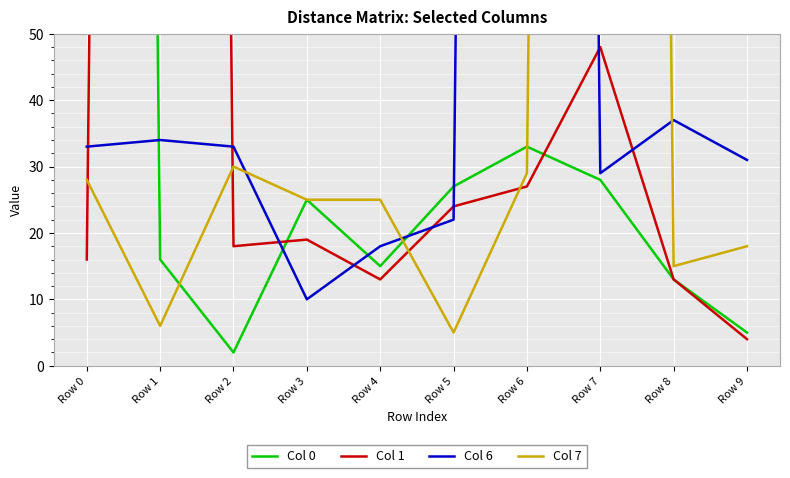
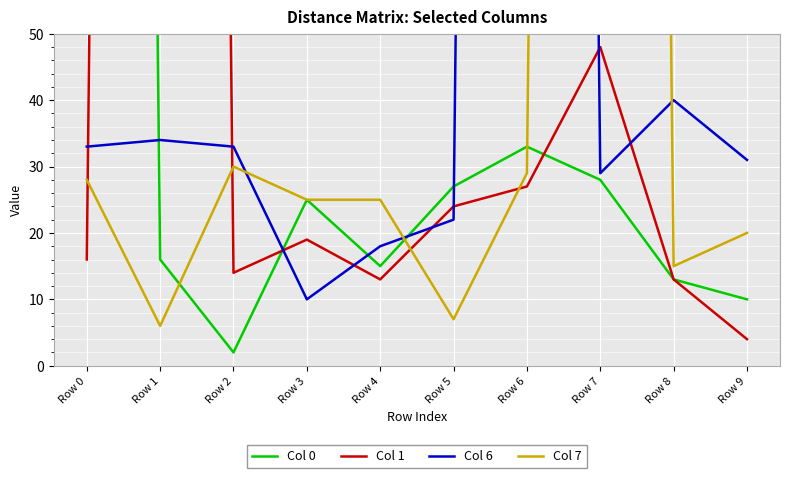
  {
    "Col 0": {
      "Row 1": 16,
      "Row 2": 2,
      "Row 4": 15,
      "Row 5": 27,
      "Row 6": 33,
      "Row 7": 28,
-     "Row 9": 5
+     "Row 9": 10
    },
    "Col 1": {
      "Row 0": 16,
-     "Row 2": 18,
+     "Row 2": 14,
      "Row 3": 19,
      "Row 4": 13,
      "Row 5": 24,
      "Row 6": 27,
      "Row 7": 48,
      "Row 9": 4
    },
    "Col 6": {
      "Row 0": 33,
      "Row 1": 34,
      "Row 2": 33,
      "Row 3": 10,
      "Row 4": 18,
      "Row 5": 22,
      "Row 7": 29,
-     "Row 8": 37,
+     "Row 8": 40,
      "Row 9": 31
    },
    "Col 7": {
      "Row 0": 28,
      "Row 1": 6,
      "Row 2": 30,
      "Row 4": 25,
-     "Row 5": 5,
+     "Row 5": 7,
      "Row 6": 29,
      "Row 8": 15,
-     "Row 9": 18
+     "Row 9": 20
    }
  }
